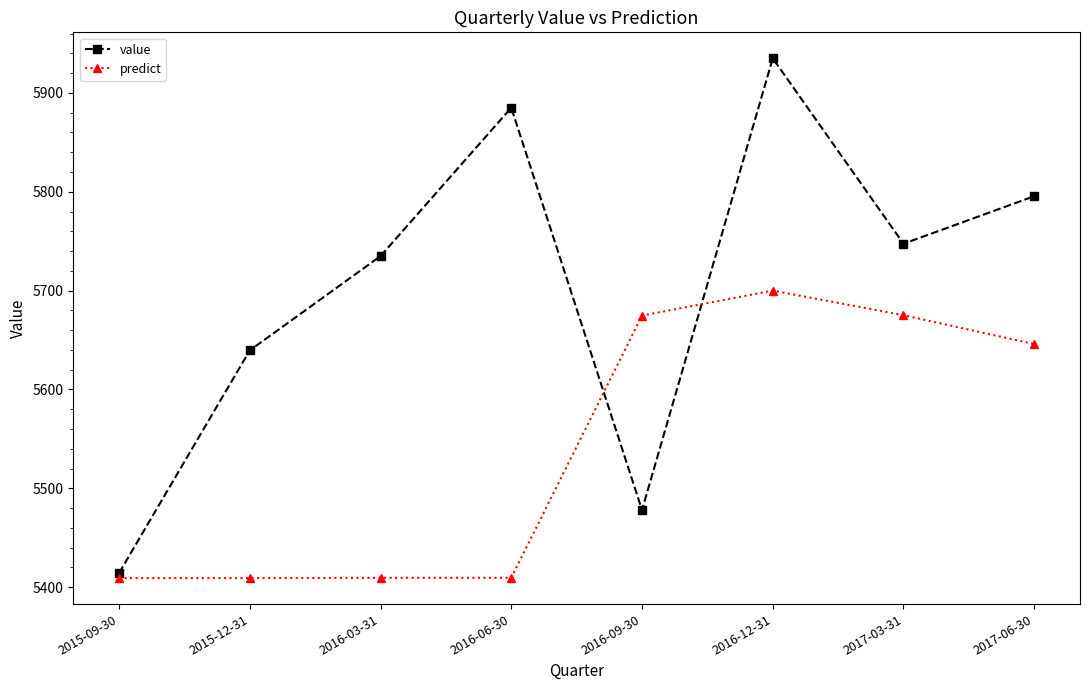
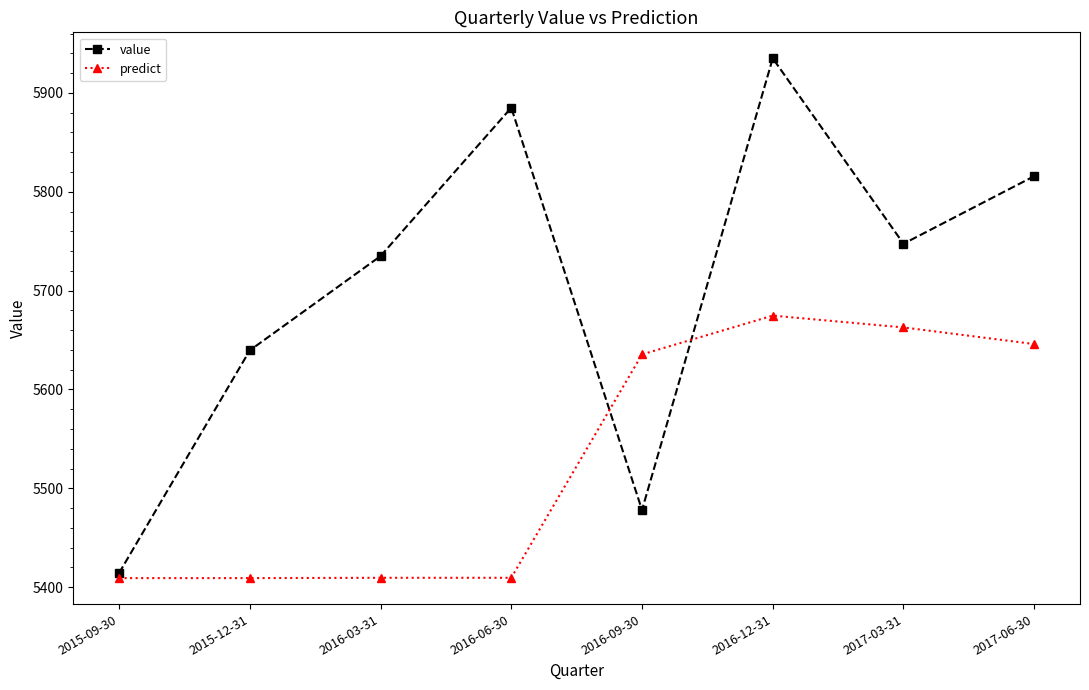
  {
    "value": {
      "2015-09-30": 5410,
      "2015-12-31": 5640,
      "2016-03-31": 5730,
      "2016-06-30": 5890,
      "2016-09-30": 5480,
      "2016-12-31": 5940,
      "2017-03-31": 5750,
-     "2017-06-30": 5800
+     "2017-06-30": 5820
    },
    "predict": {
      "2015-09-30": 5410,
      "2015-12-31": 5410,
      "2016-03-31": 5410,
      "2016-06-30": 5410,
-     "2016-09-30": 5670,
-     "2016-12-31": 5700,
-     "2017-03-31": 5680,
+     "2016-09-30": 5640,
+     "2016-12-31": 5670,
+     "2017-03-31": 5660,
      "2017-06-30": 5650
    }
  }
